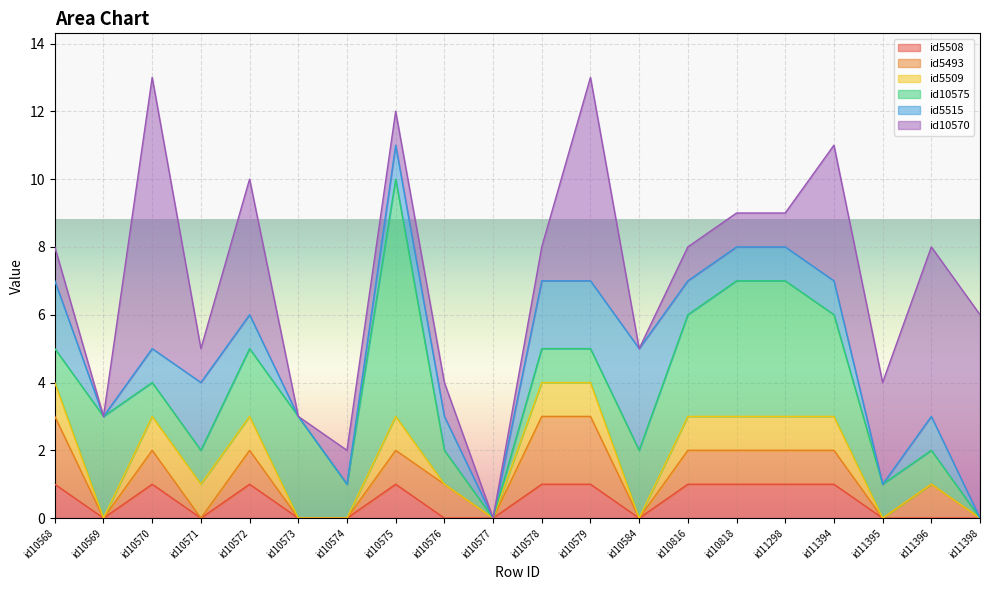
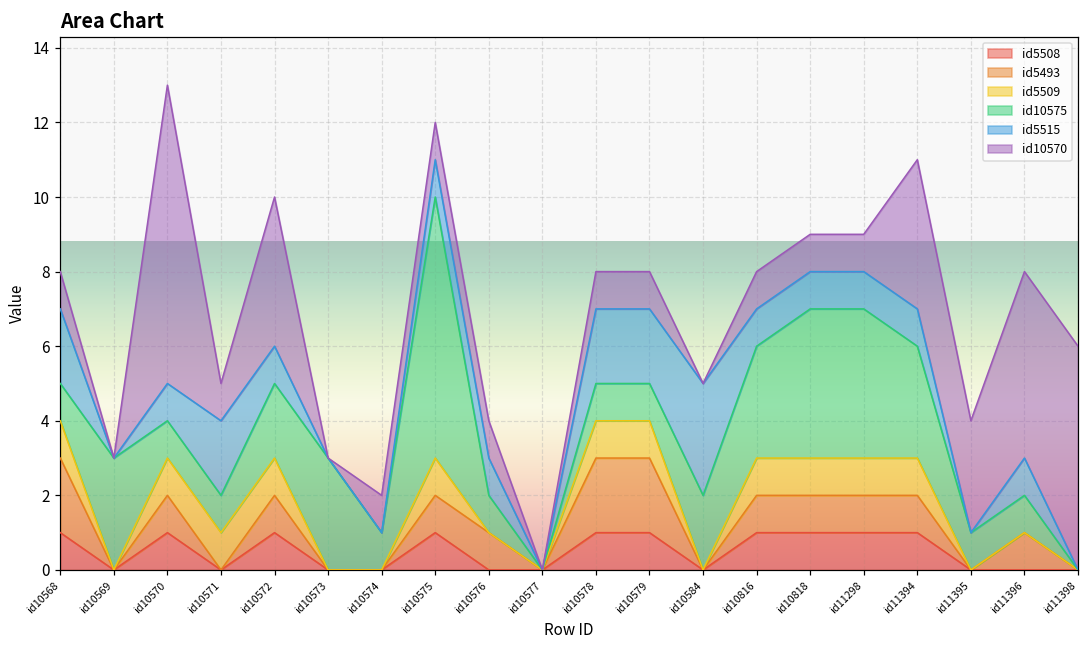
  {
    "id10575": {
      "id10568": 1,
      "id10570": 1,
      "id10571": 1,
      "id10572": 2,
      "id10575": 7,
      "id10576": 1,
      "id10578": 1,
      "id10579": 1,
      "id10584": 2,
      "id10816": 3,
      "id10818": 4,
      "id11298": 4,
      "id11394": 3,
      "id11396": 1
    },
    "id5515": {
      "id10568": 2,
      "id10570": 1,
      "id10571": 2,
      "id10572": 1,
      "id10575": 1,
      "id10576": 1,
      "id10578": 2,
      "id10579": 2,
      "id10816": 1,
      "id10818": 1,
      "id11298": 1,
      "id11394": 1,
      "id11396": 1
    },
    "id10570": {
      "id10568": 1,
      "id10570": 8,
      "id10571": 1,
      "id10572": 4,
      "id10574": 1,
      "id10575": 1,
      "id10576": 1,
      "id10578": 1,
-     "id10579": 6,
+     "id10579": 1,
      "id10816": 1,
      "id10818": 1,
      "id11298": 1,
      "id11394": 4,
      "id11395": 3,
      "id11396": 5,
      "id11398": 6
    }
  }
